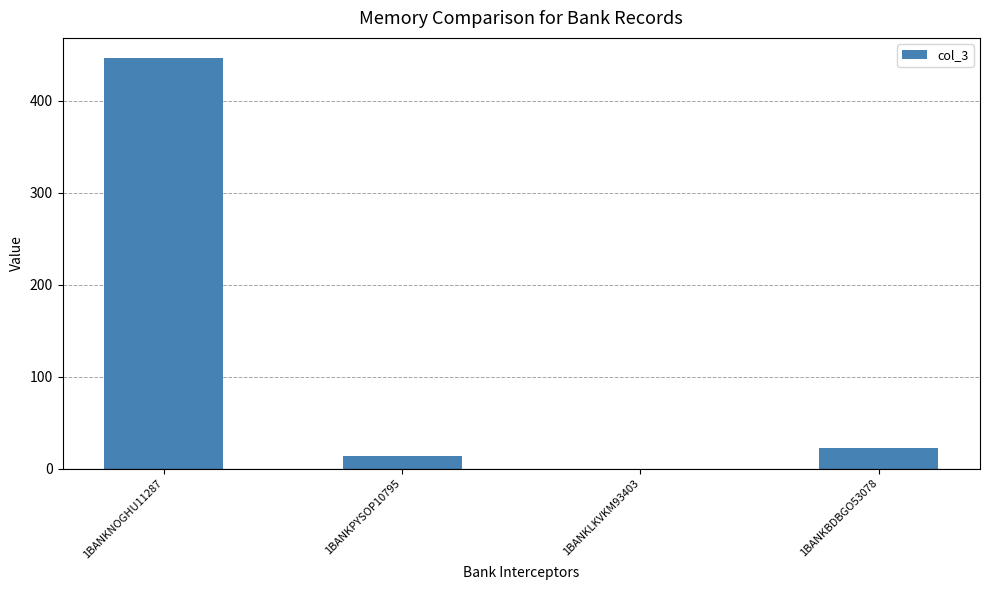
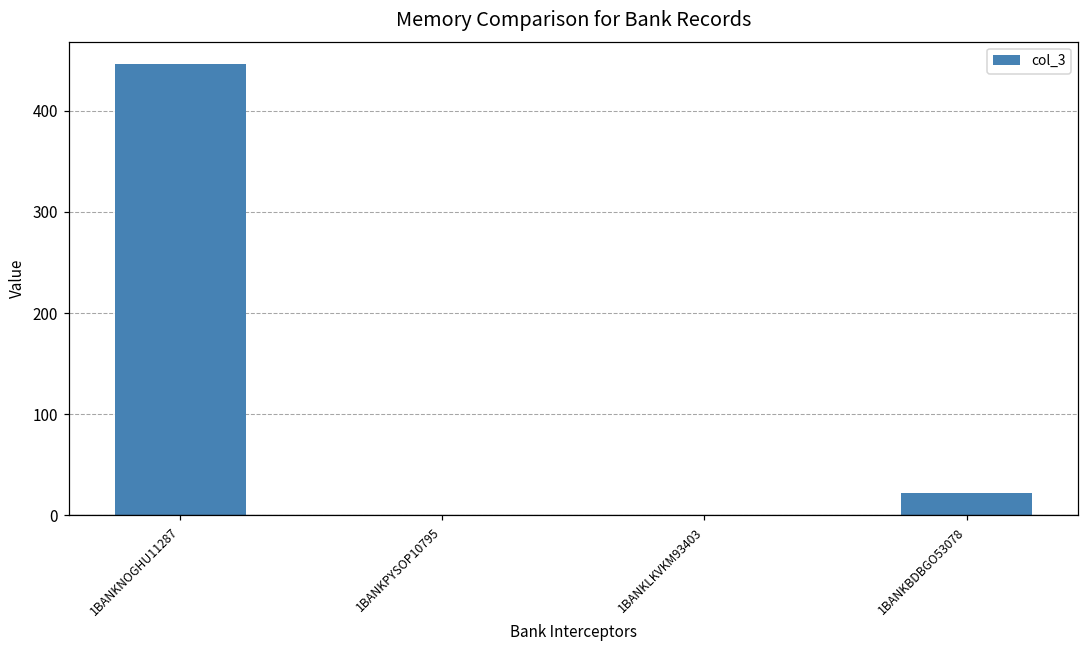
  {
    "1BANKNOGHU11287": 450,
-   "1BANKPYSOP10795": 10,
+   "1BANKPYSOP10795": 0,
    "1BANKLKVKM93403": 0,
    "1BANKBDBGO53078": 20
  }
